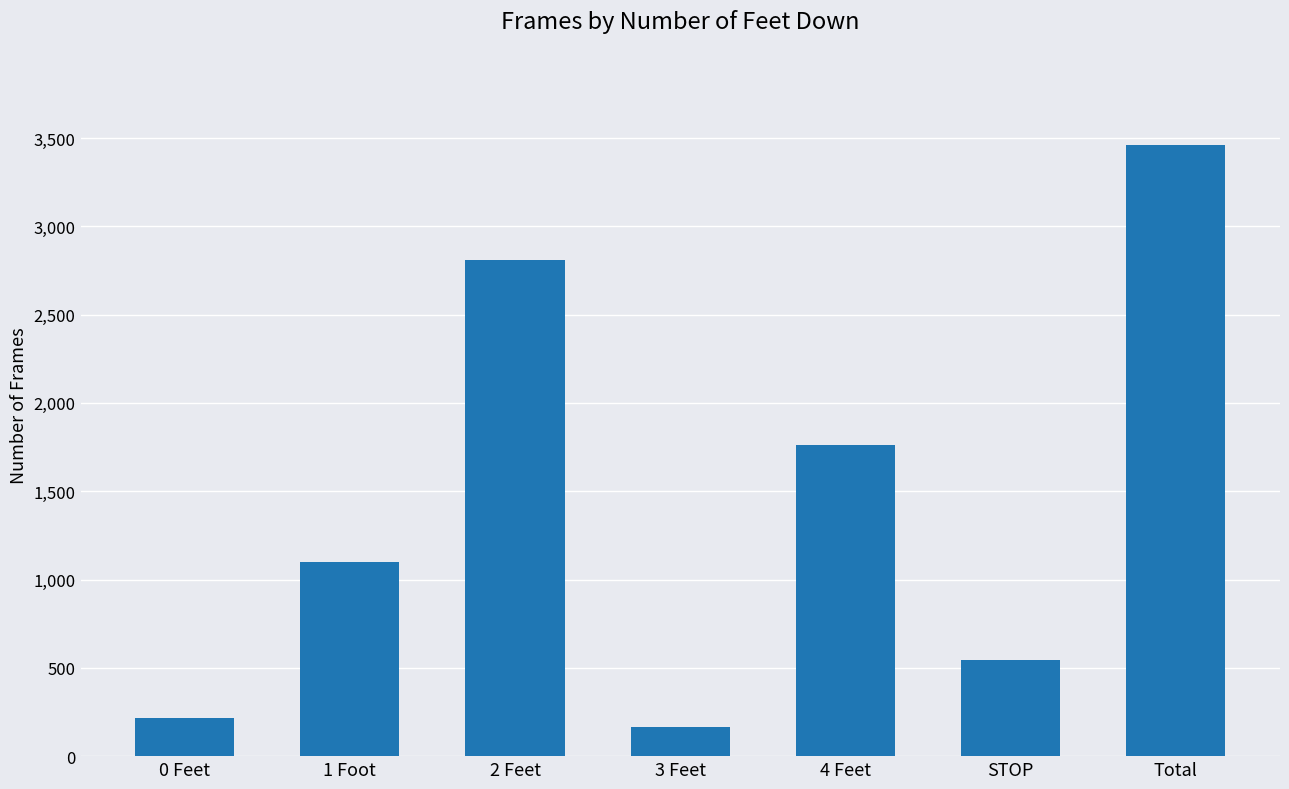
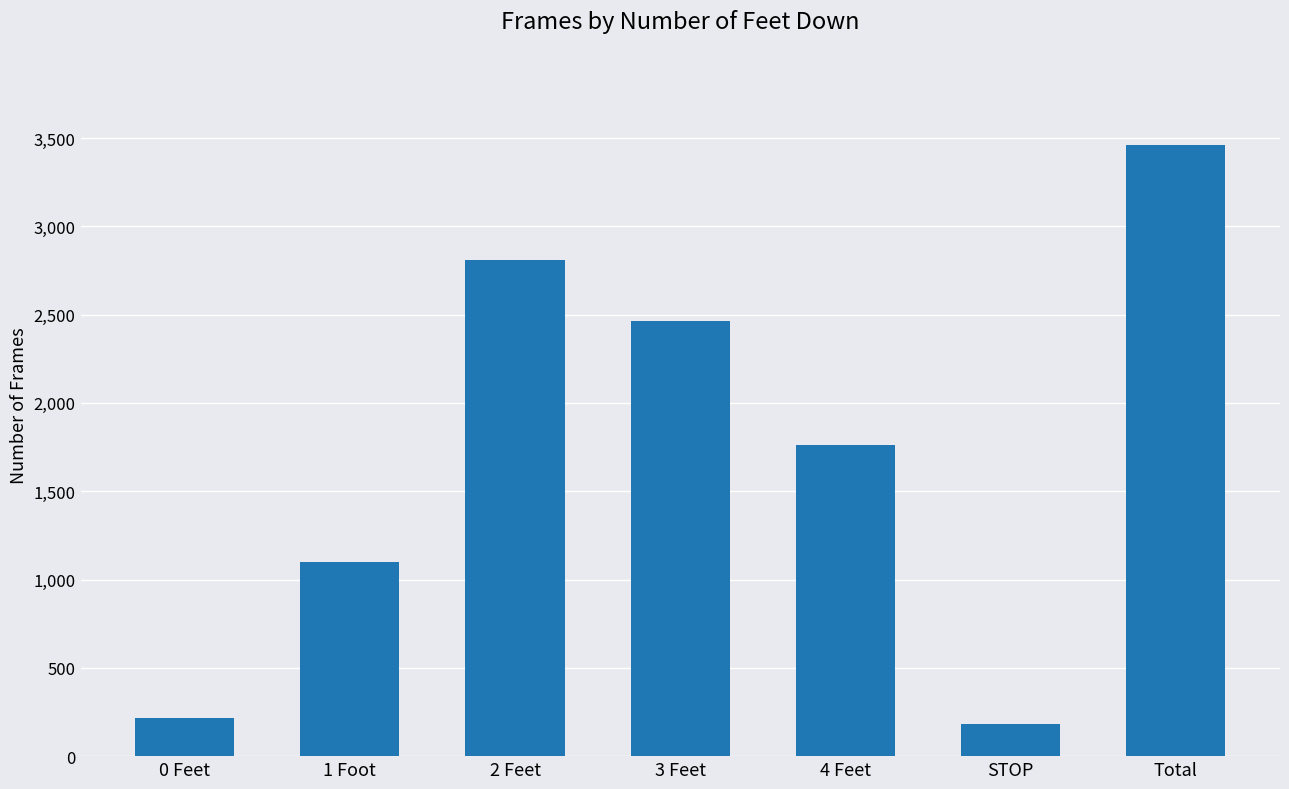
  {
    "0 Feet": "210",
    "1 Foot": "1,100",
    "2 Feet": "2,810",
-   "3 Feet": "160",
+   "3 Feet": "2,460",
    "4 Feet": "1,760",
-   "STOP": "550",
+   "STOP": "180",
    "Total": "3,460"
  }
